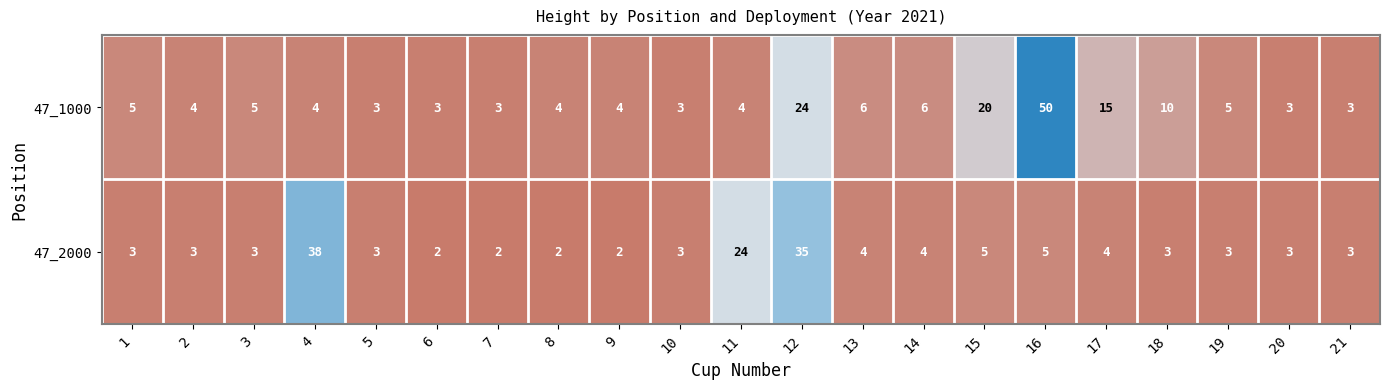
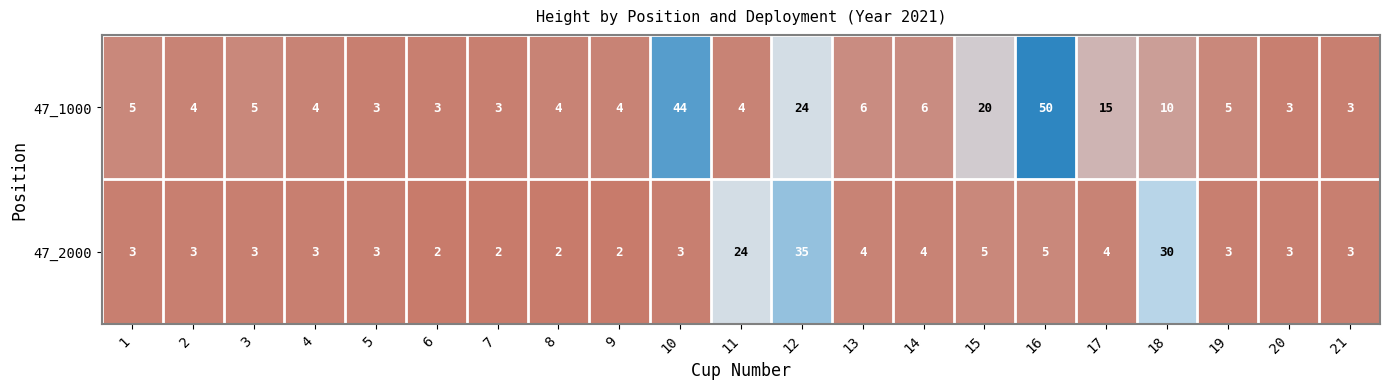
  {
    "47_1000": {
      "1": 5,
      "2": 4,
      "3": 5,
      "4": 4,
      "5": 3,
      "6": 3,
      "7": 3,
      "8": 4,
      "9": 4,
-     "10": 3,
+     "10": 44,
      "11": 4,
      "12": 24,
      "13": 6,
      "14": 6,
      "15": 20,
      "16": 50,
      "17": 15,
      "18": 10,
      "19": 5,
      "20": 3,
      "21": 3
    },
    "47_2000": {
      "1": 3,
      "2": 3,
      "3": 3,
-     "4": 38,
+     "4": 3,
      "5": 3,
      "6": 2,
      "7": 2,
      "8": 2,
      "9": 2,
      "10": 3,
      "11": 24,
      "12": 35,
      "13": 4,
      "14": 4,
      "15": 5,
      "16": 5,
      "17": 4,
-     "18": 3,
+     "18": 30,
      "19": 3,
      "20": 3,
      "21": 3
    }
  }
